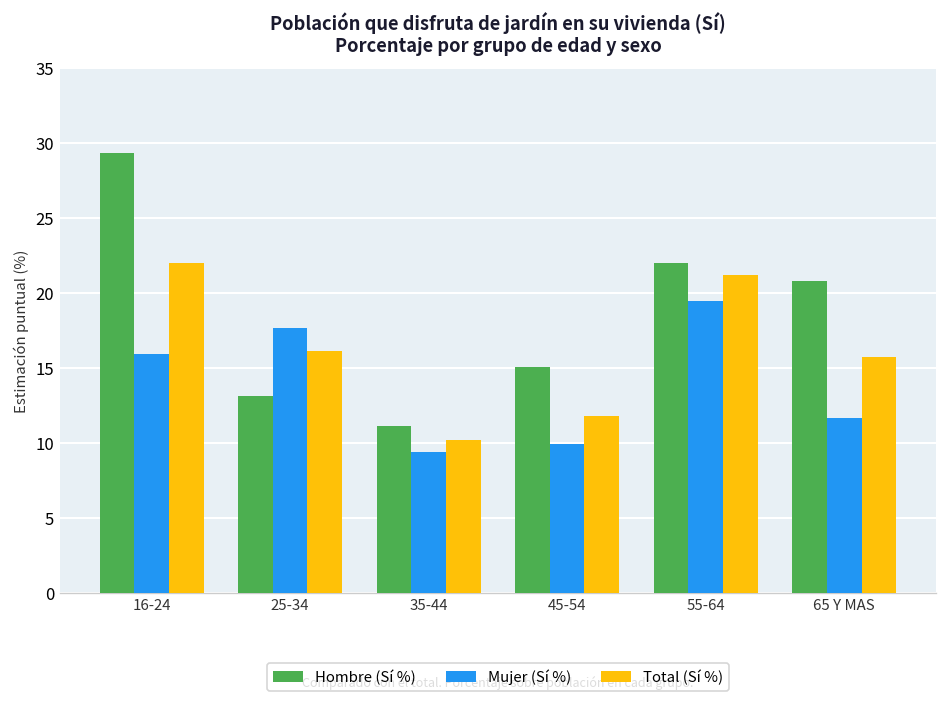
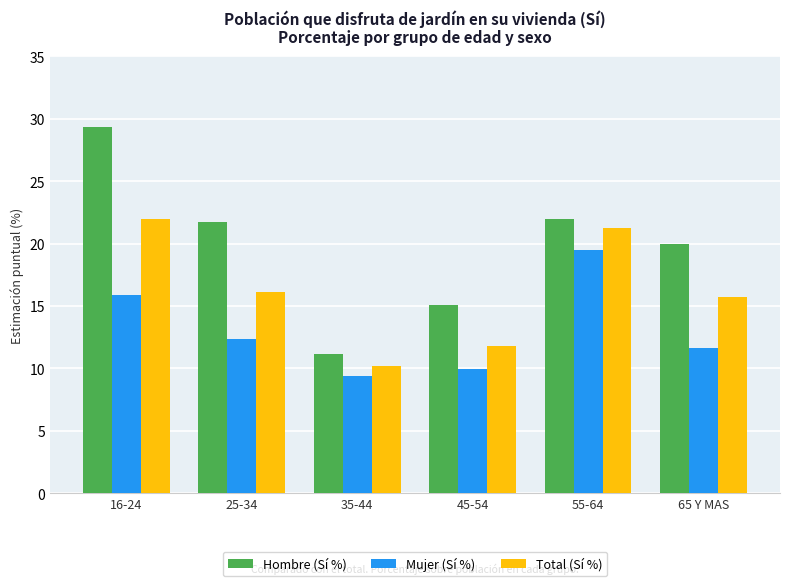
  {
    "Hombre (Sí %)": {
      "16-24": 29.4,
-     "25-34": 13.2,
+     "25-34": 21.8,
      "35-44": 11.1,
      "45-54": 15.1,
      "55-64": 22.0,
-     "65 Y MAS": 20.8
+     "65 Y MAS": 20.0
    },
    "Mujer (Sí %)": {
      "16-24": 15.9,
-     "25-34": 17.7,
+     "25-34": 12.4,
      "35-44": 9.4,
      "45-54": 9.9,
      "55-64": 19.5,
      "65 Y MAS": 11.6
    },
    "Total (Sí %)": {
      "16-24": 22.0,
      "25-34": 16.2,
      "35-44": 10.2,
      "45-54": 11.8,
      "55-64": 21.2,
      "65 Y MAS": 15.7
    }
  }
